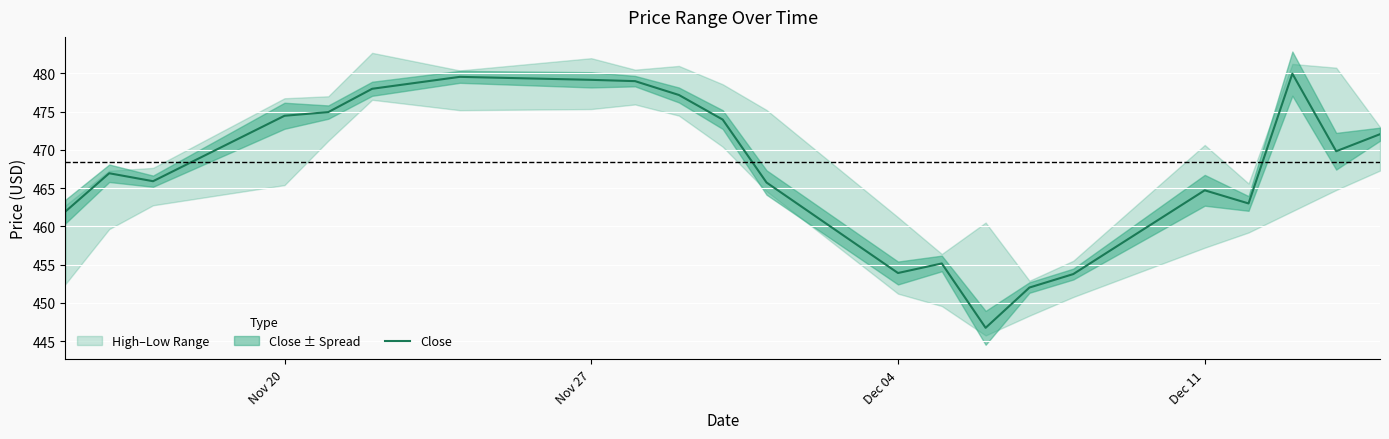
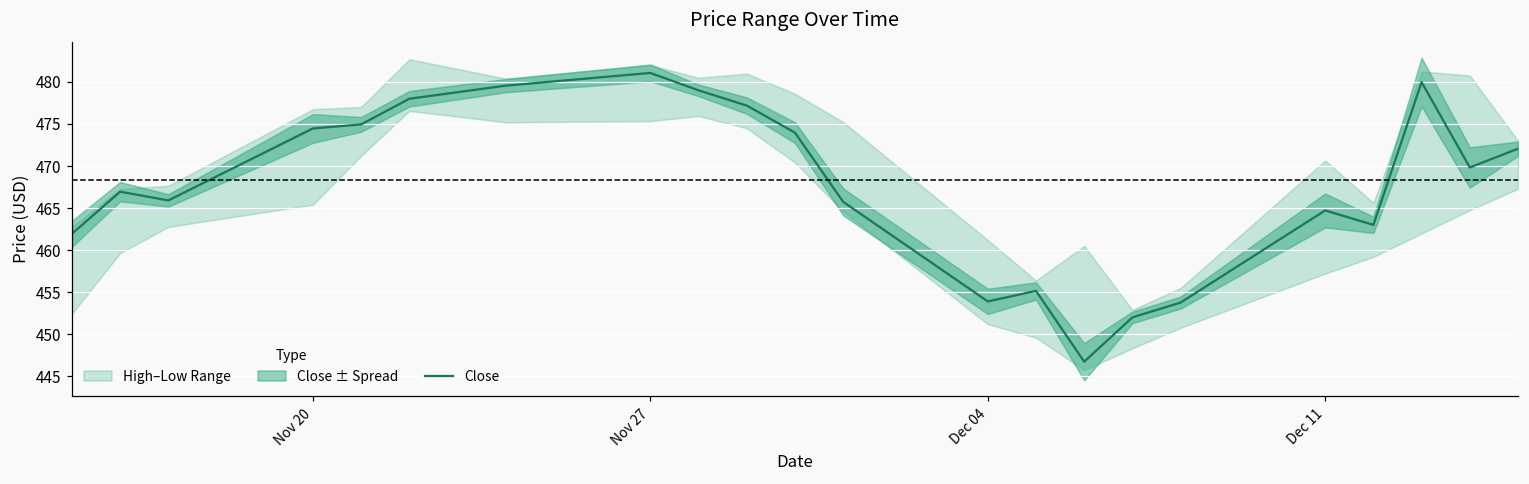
  {
    "Close": {
      "Nov 20": 474,
-     "Nov 27": 479,
+     "Nov 27": 481,
      "Dec 04": 454,
      "Dec 11": 465
    }
  }
